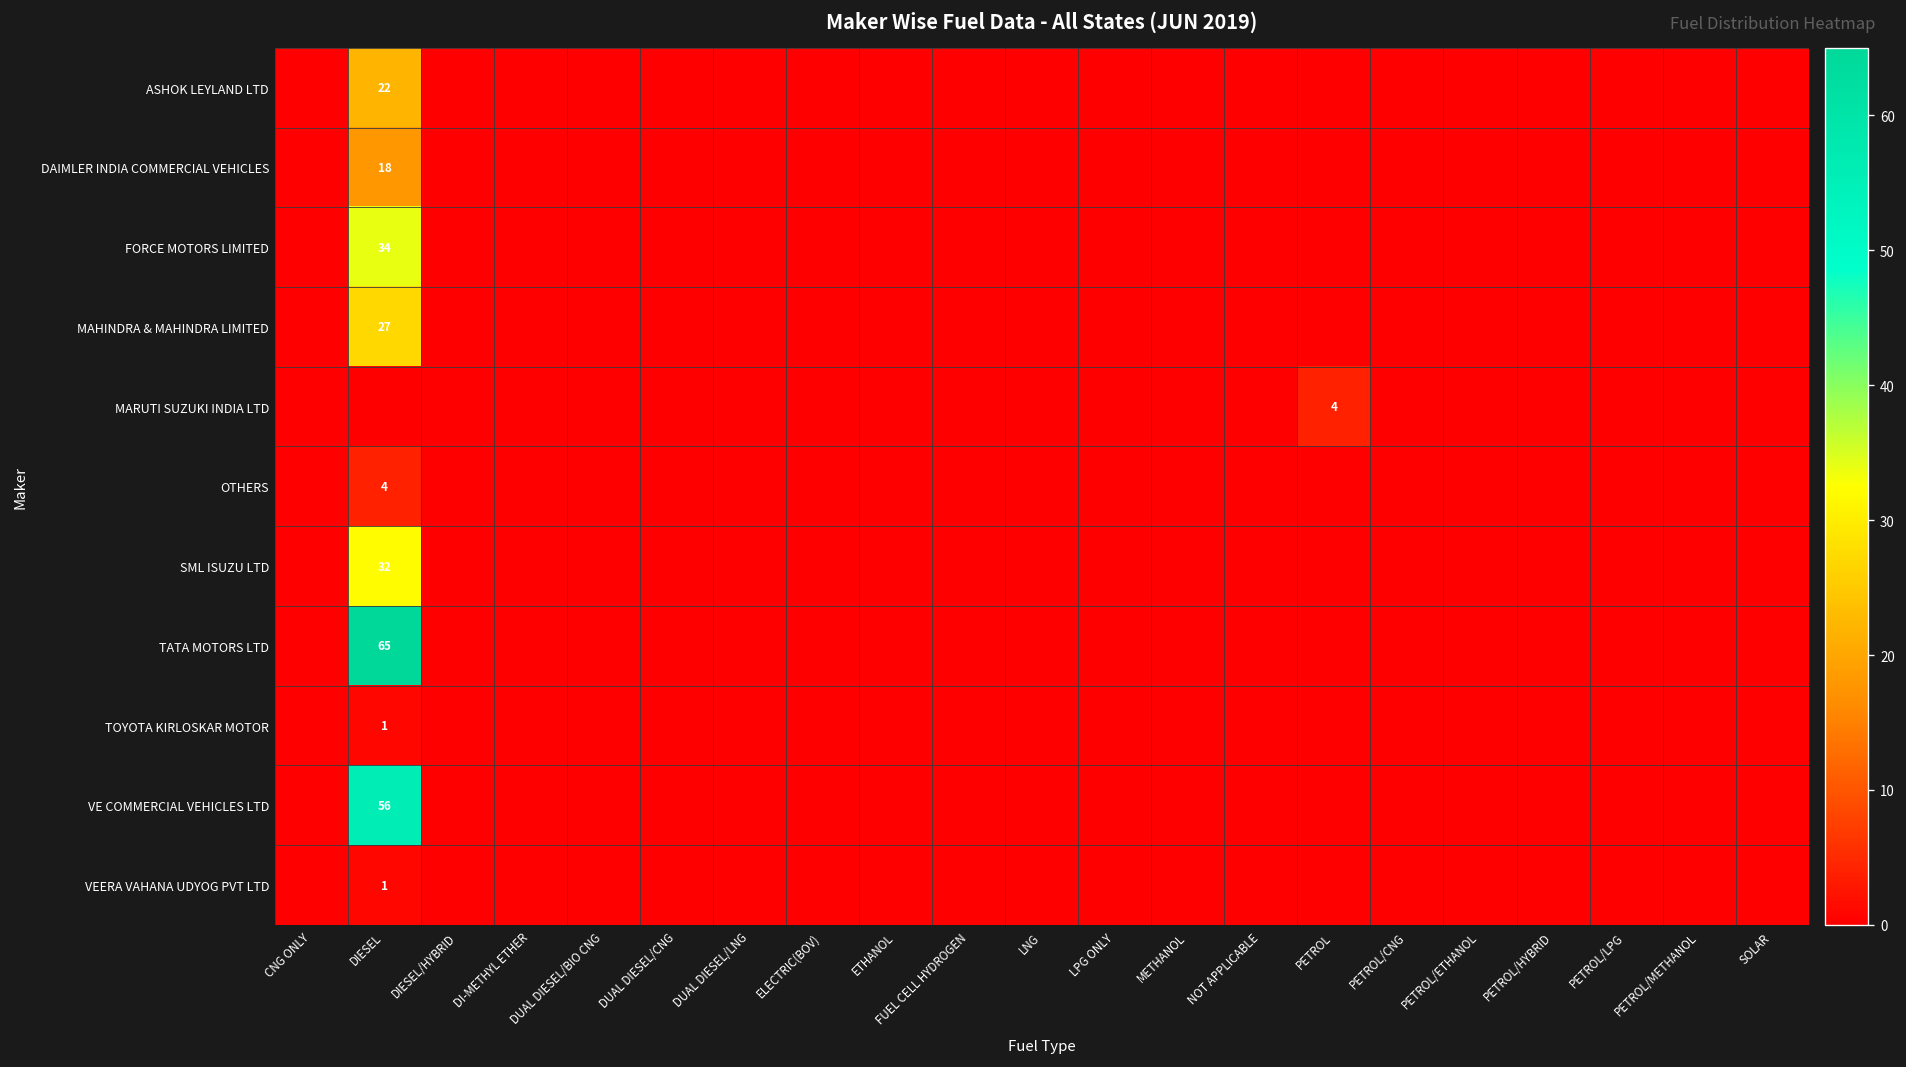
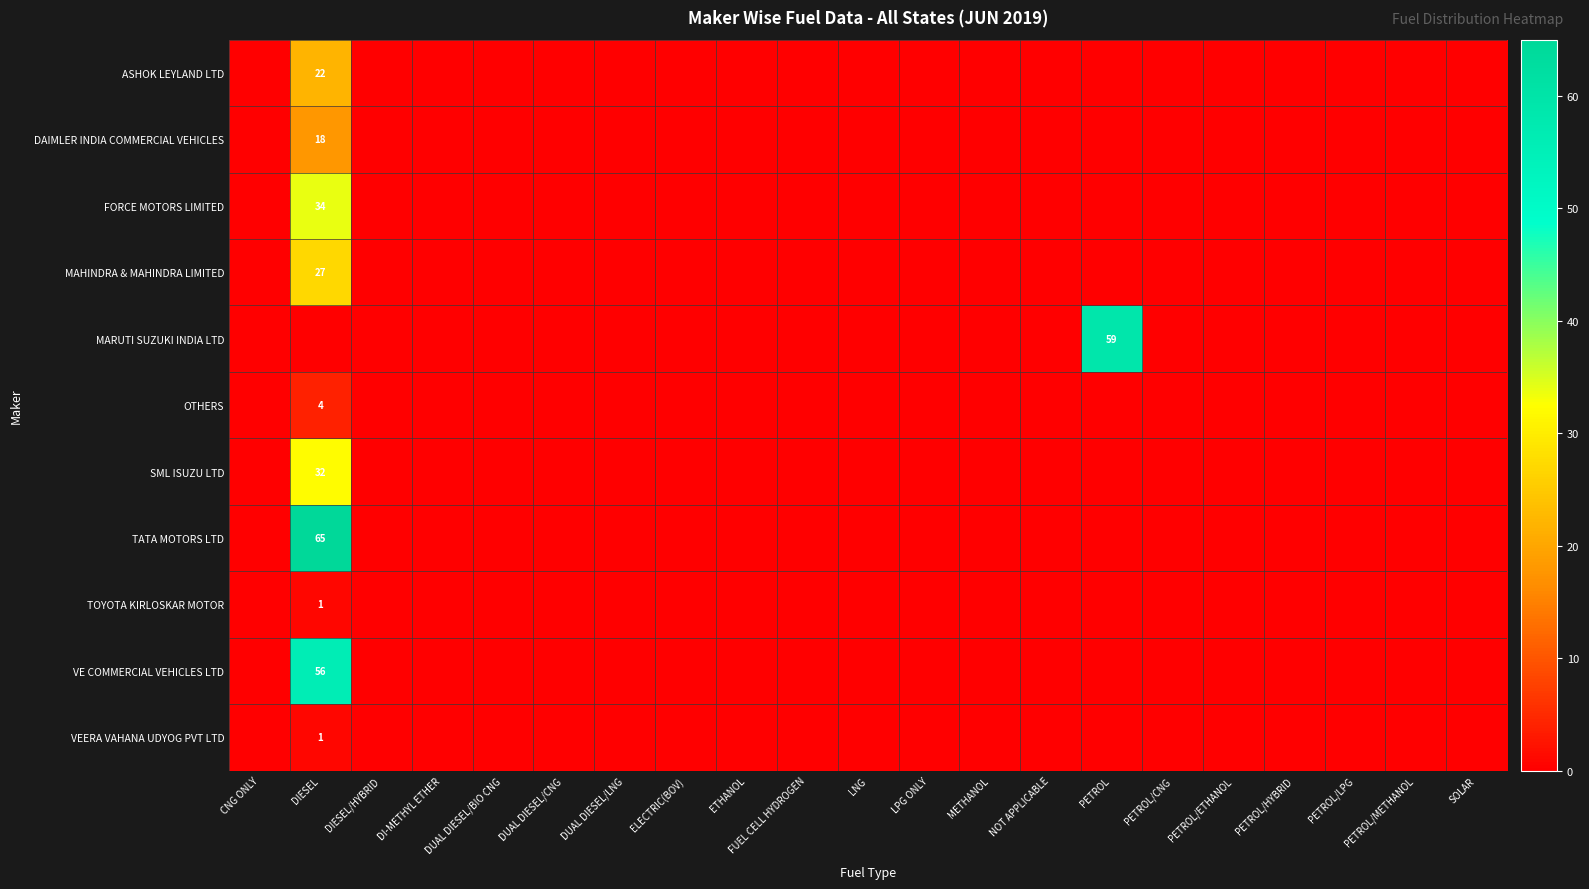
  {
    "ASHOK LEYLAND LTD": {
      "DIESEL": 22
    },
    "DAIMLER INDIA COMMERCIAL VEHICLES": {
      "DIESEL": 18
    },
    "FORCE MOTORS LIMITED": {
      "DIESEL": 34
    },
    "MAHINDRA & MAHINDRA LIMITED": {
      "DIESEL": 27
    },
    "MARUTI SUZUKI INDIA LTD": {
-     "PETROL": 4
+     "PETROL": 59
    },
    "OTHERS": {
      "DIESEL": 4
    },
    "SML ISUZU LTD": {
      "DIESEL": 32
    },
    "TATA MOTORS LTD": {
      "DIESEL": 65
    },
    "TOYOTA KIRLOSKAR MOTOR": {
      "DIESEL": 1
    },
    "VE COMMERCIAL VEHICLES LTD": {
      "DIESEL": 56
    },
    "VEERA VAHANA UDYOG PVT LTD": {
      "DIESEL": 1
    }
  }
